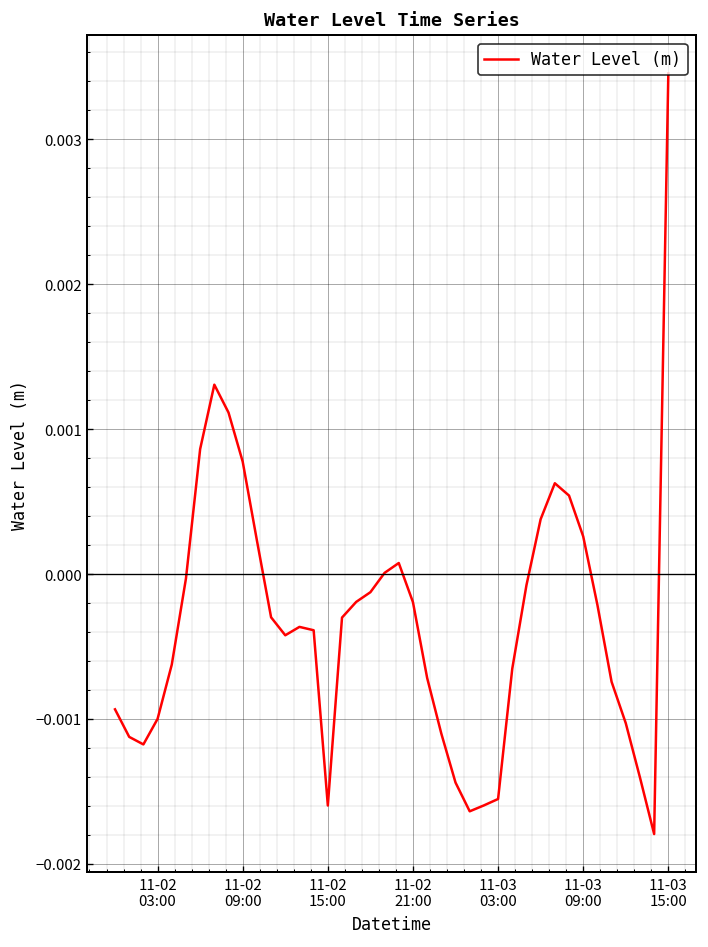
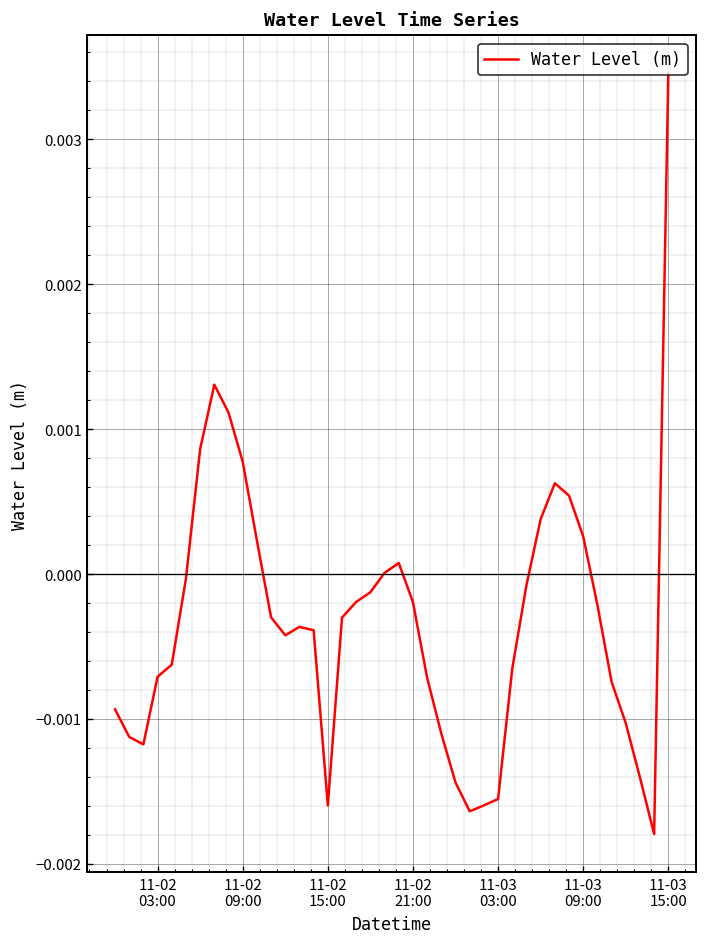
  {
-   "11-02 03:00": -0.00100,
+   "11-02 03:00": -0.00071,
    "11-02 09:00": 0.00077,
    "11-02 15:00": -0.00160,
    "11-02 21:00": -0.00019,
    "11-03 03:00": -0.00155,
    "11-03 09:00": 0.00026
  }
